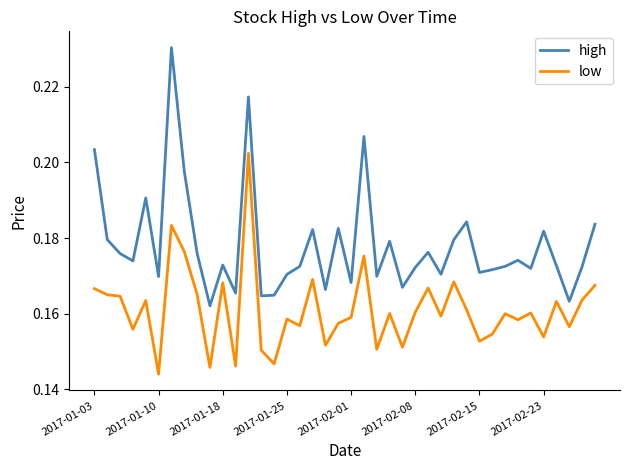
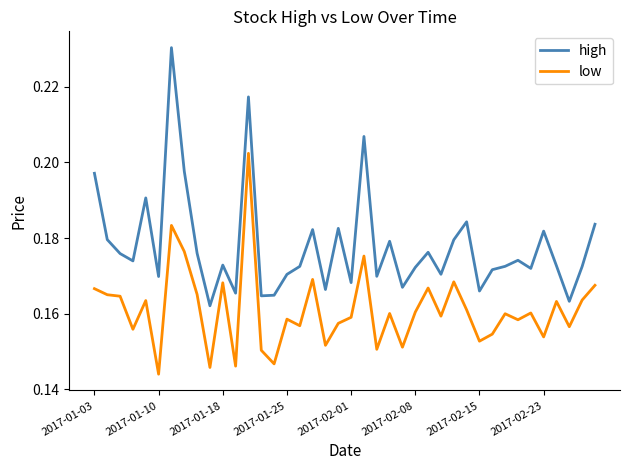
  {
    "high": {
-     "2017-01-03": 0.203,
+     "2017-01-03": 0.197,
      "2017-01-10": 0.170,
      "2017-01-18": 0.173,
      "2017-01-25": 0.170,
      "2017-02-01": 0.168,
      "2017-02-08": 0.172,
-     "2017-02-15": 0.171,
+     "2017-02-15": 0.166,
      "2017-02-23": 0.182
    },
    "low": {
      "2017-01-03": 0.167,
      "2017-01-10": 0.144,
      "2017-01-18": 0.168,
      "2017-01-25": 0.159,
      "2017-02-01": 0.159,
      "2017-02-08": 0.160,
      "2017-02-15": 0.153,
      "2017-02-23": 0.154
    }
  }
